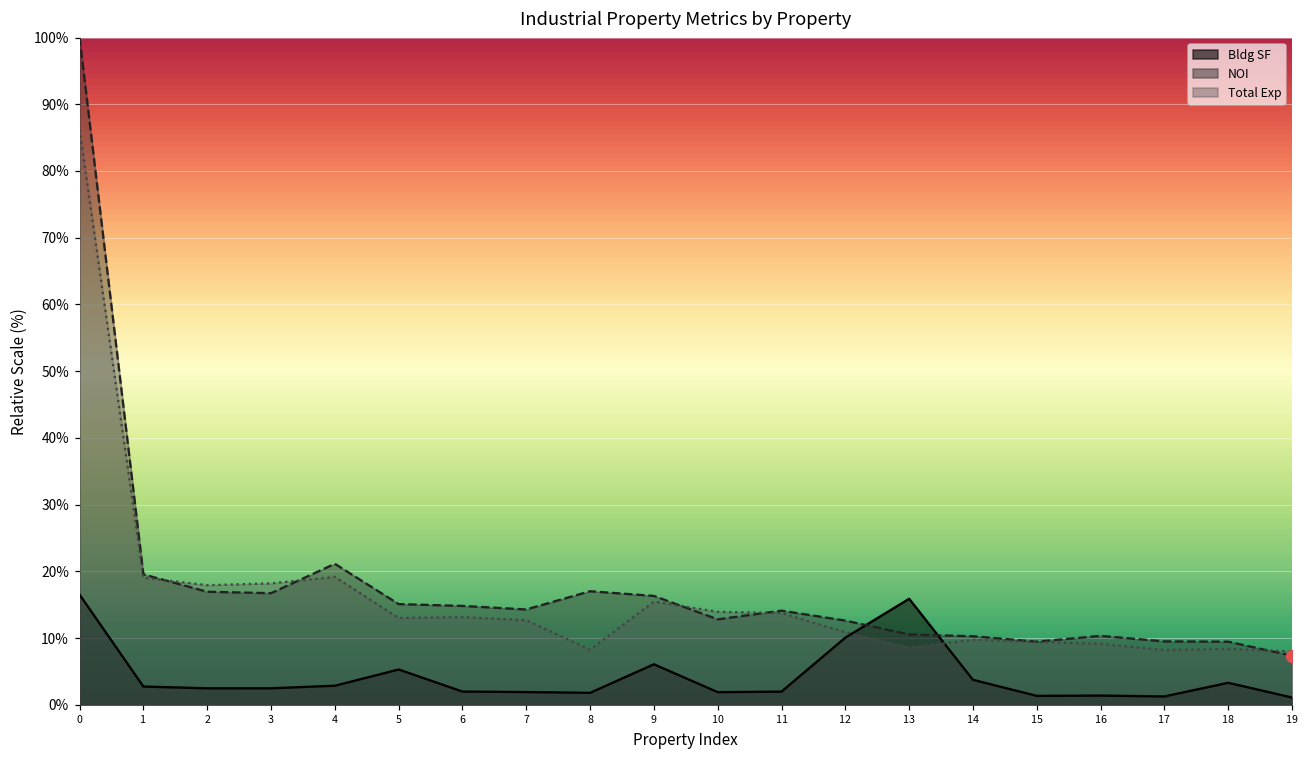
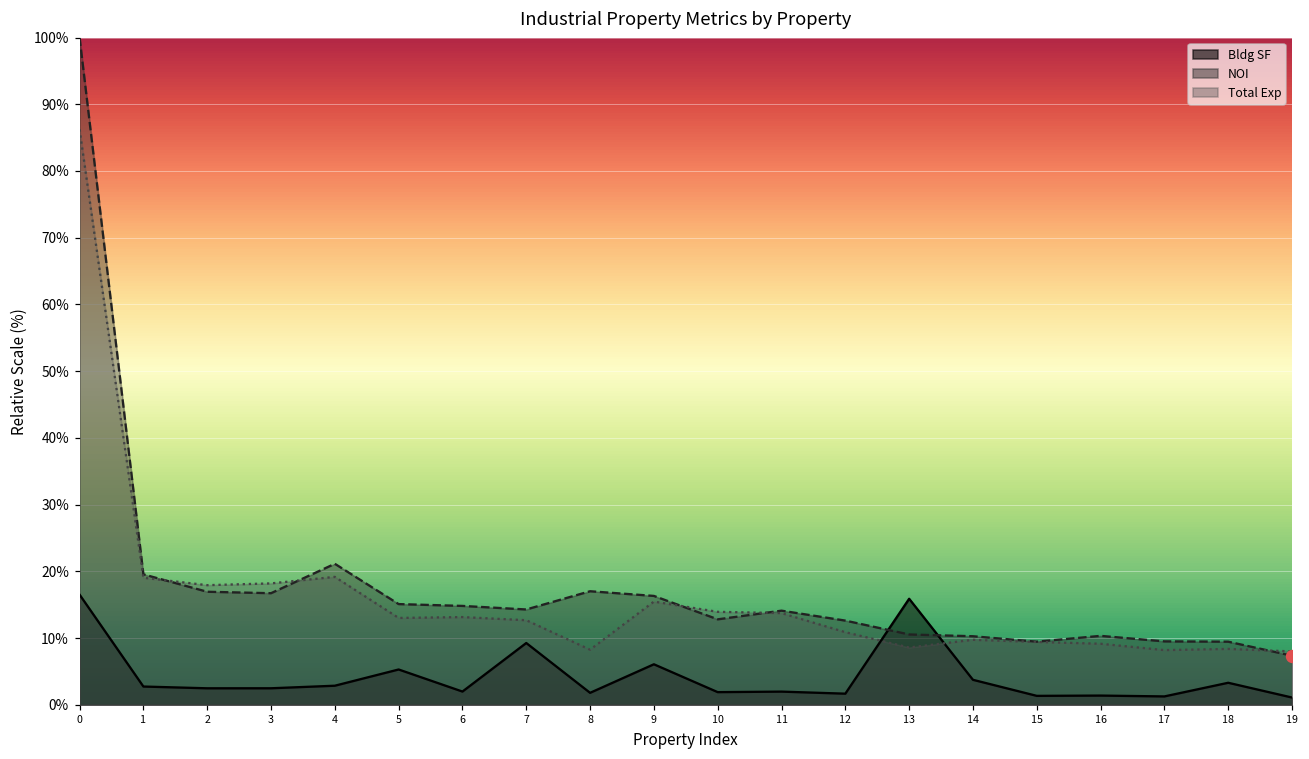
  {
    "Bldg SF": {
      "0": "17%",
      "1": "3%",
      "2": "2%",
      "3": "2%",
      "4": "3%",
      "5": "5%",
      "6": "2%",
-     "7": "2%",
+     "7": "9%",
      "8": "2%",
      "9": "6%",
      "10": "2%",
      "11": "2%",
-     "12": "10%",
+     "12": "2%",
      "13": "16%",
      "14": "4%",
      "15": "1%",
      "16": "1%",
      "17": "1%",
      "18": "3%",
      "19": "1%"
    }
  }
